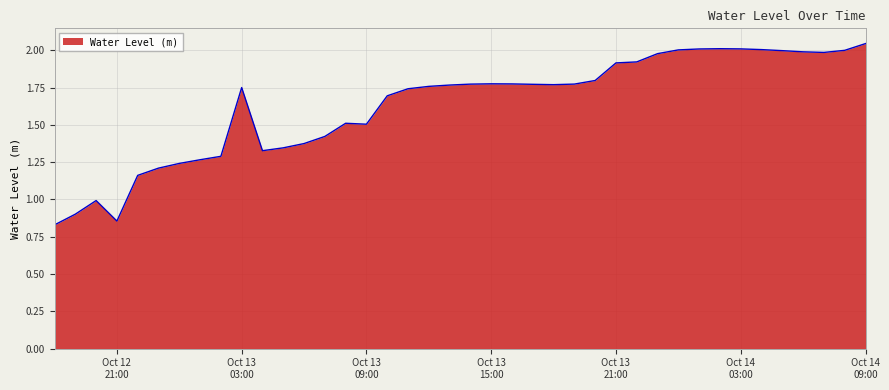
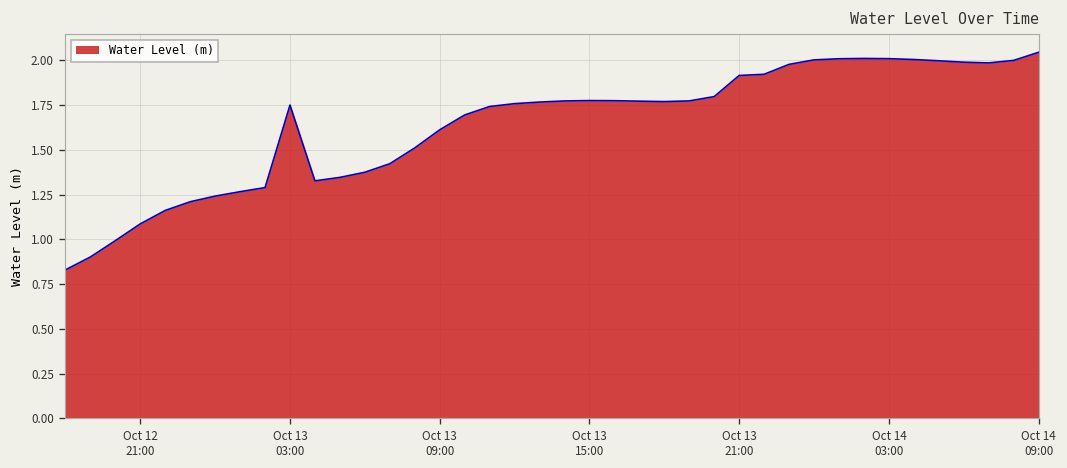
  {
-   "Oct 12 21:00": 0.86,
+   "Oct 12 21:00": 1.09,
    "Oct 13 03:00": 1.75,
-   "Oct 13 09:00": 1.50,
+   "Oct 13 09:00": 1.61,
    "Oct 13 15:00": 1.78,
    "Oct 13 21:00": 1.92,
    "Oct 14 03:00": 2.01,
    "Oct 14 09:00": 2.04
  }
